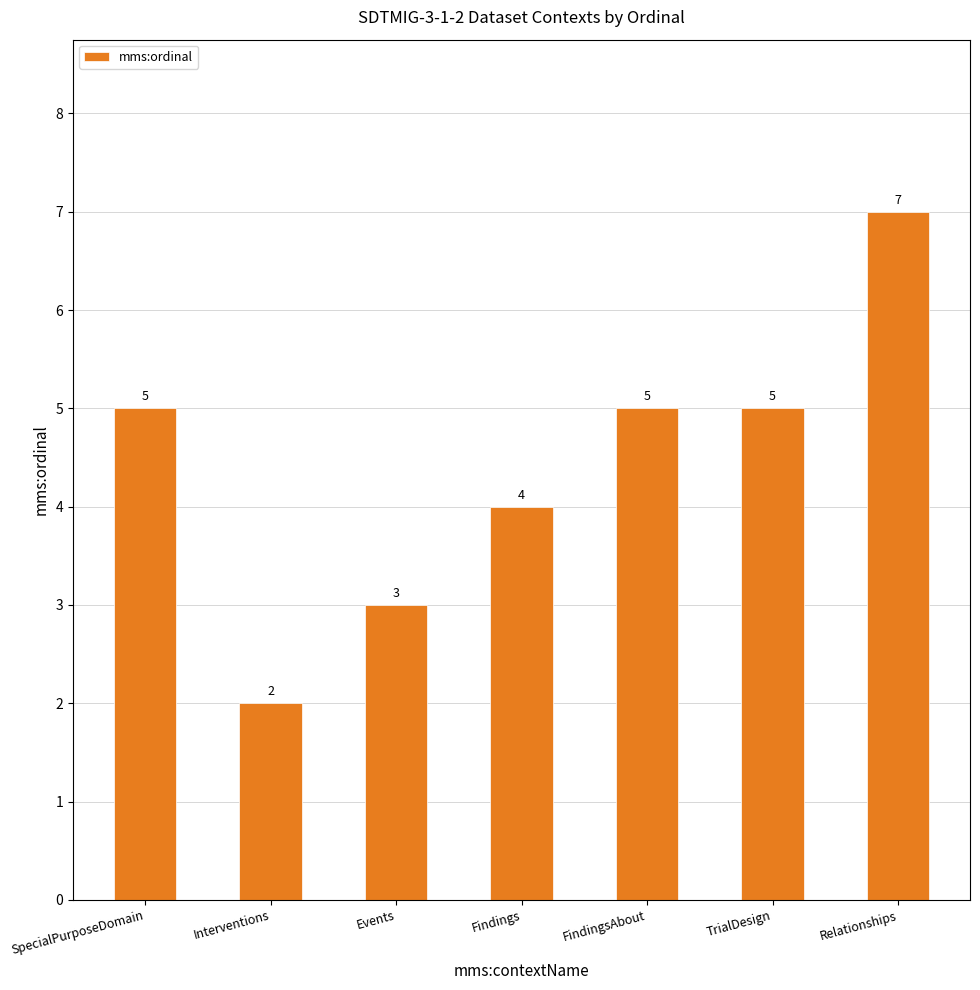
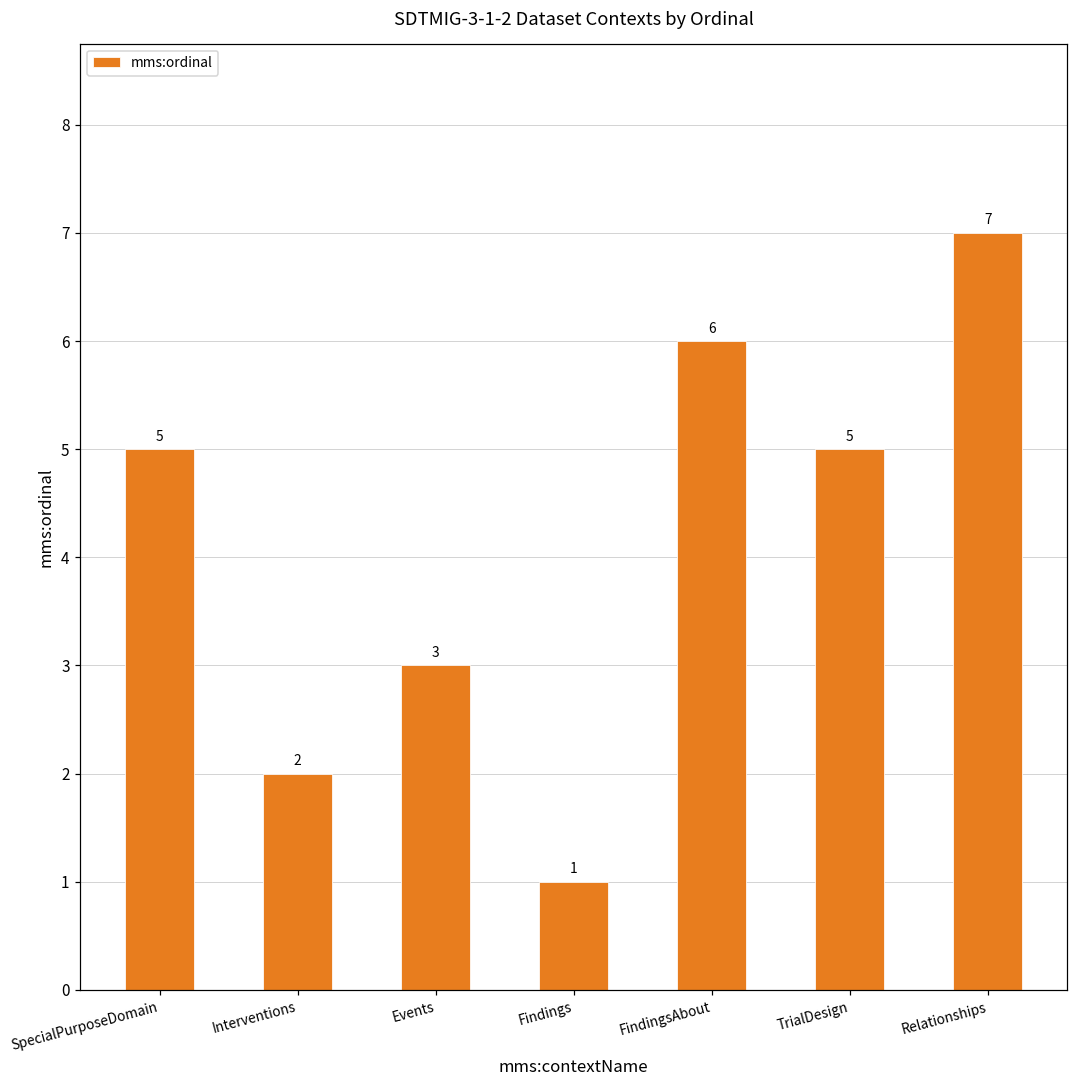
  {
    "SpecialPurposeDomain": 5,
    "Interventions": 2,
    "Events": 3,
-   "Findings": 4,
-   "FindingsAbout": 5,
+   "Findings": 1,
+   "FindingsAbout": 6,
    "TrialDesign": 5,
    "Relationships": 7
  }
